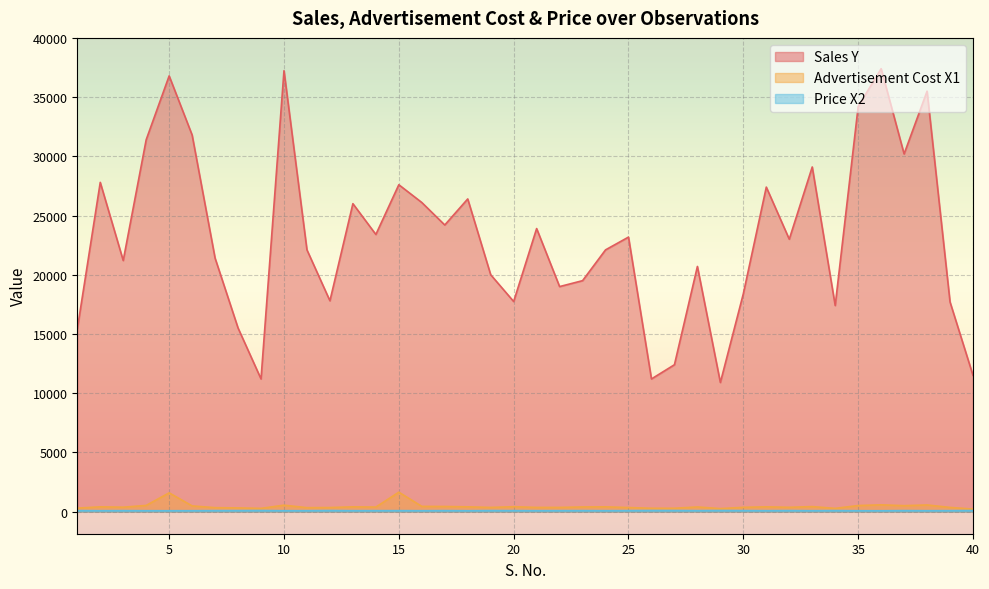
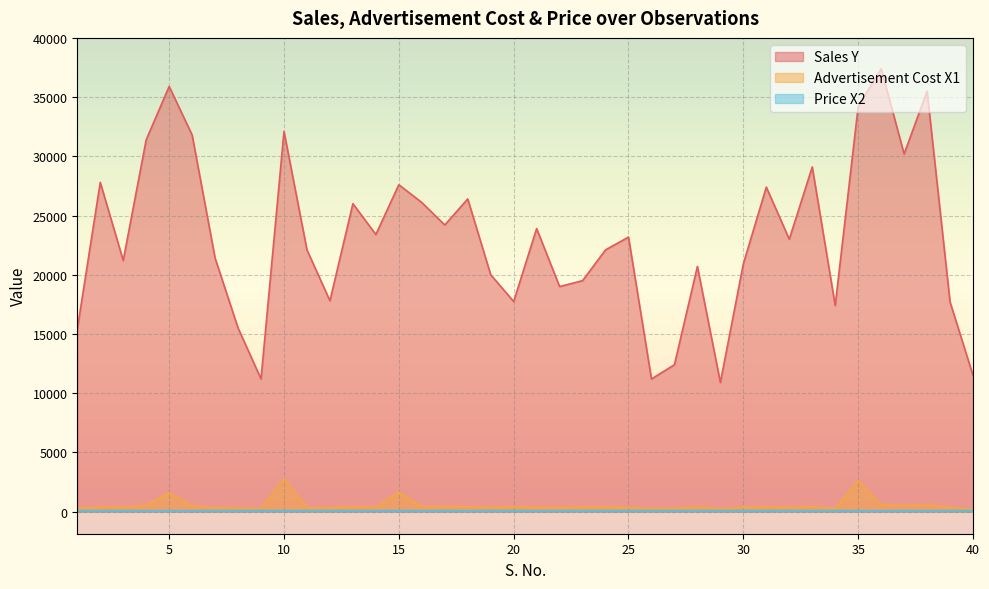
  {
    "Sales Y": {
-     "5": 36800,
-     "10": 37200,
+     "5": 35900,
+     "10": 32100,
      "15": 27600,
      "20": 17700,
      "25": 23200,
-     "30": 18400,
+     "30": 20900,
      "40": 11500
    },
    "Advertisement Cost X1": {
      "5": 1600,
-     "10": 500,
+     "10": 2800,
      "15": 1600,
      "20": 400,
      "25": 300,
      "30": 400,
-     "35": 500
+     "35": 2600
    },
    "Price X2": {
      "5": 100,
      "10": 100,
      "15": 100,
      "20": 100,
      "25": 100,
      "30": 100,
      "35": 100
    }
  }
